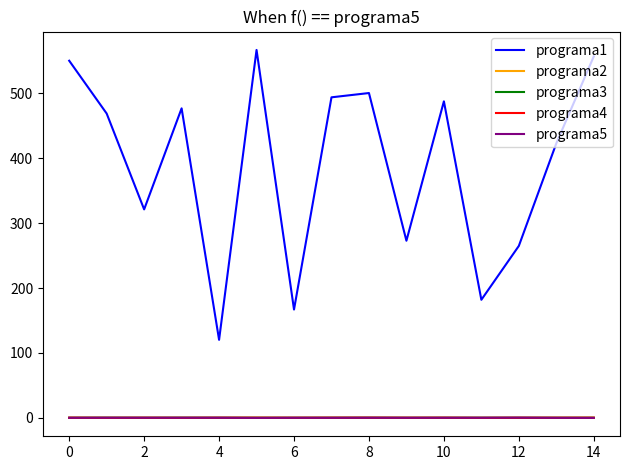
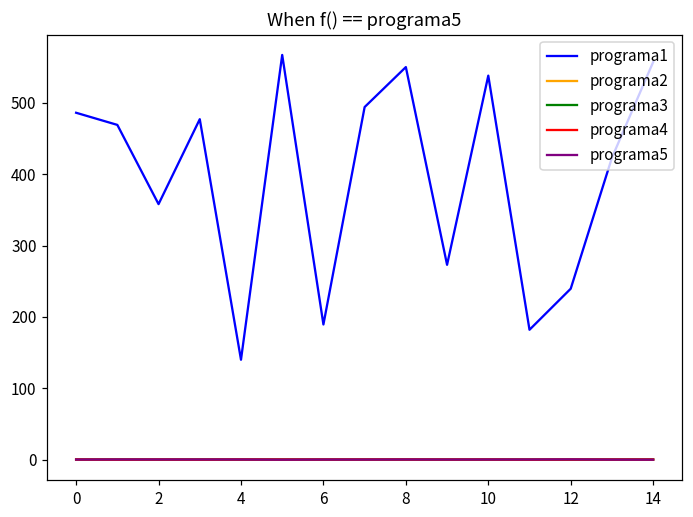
  {
    "programa1": {
-     "0": 550,
-     "2": 320,
-     "4": 120,
-     "6": 170,
-     "8": 500,
-     "10": 490,
-     "12": 270
+     "0": 490,
+     "2": 360,
+     "4": 140,
+     "6": 190,
+     "8": 550,
+     "10": 540,
+     "12": 240
    },
    "programa5": {
      "0": 0,
      "2": 0,
      "4": 0,
      "6": 0,
      "8": 0,
      "10": 0,
      "12": 0,
      "14": 0
    }
  }
